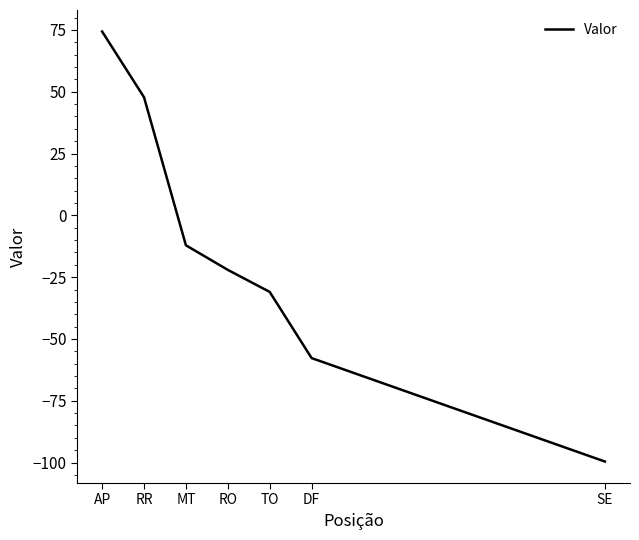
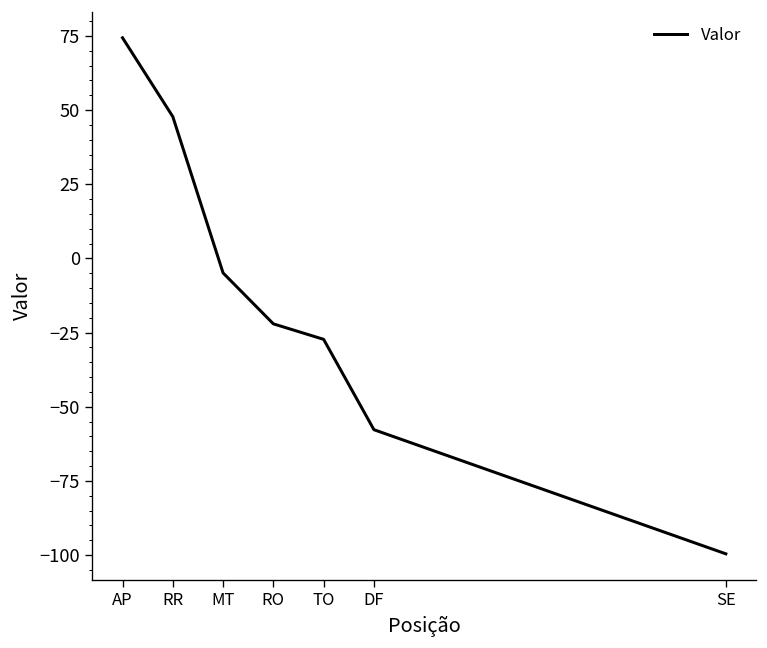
  {
    "AP": 74,
    "RR": 48,
-   "MT": -12,
+   "MT": -5,
    "RO": -22,
-   "TO": -31,
+   "TO": -27,
    "DF": -58,
    "SE": -100
  }
